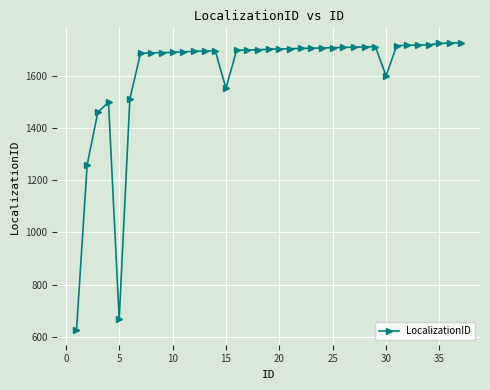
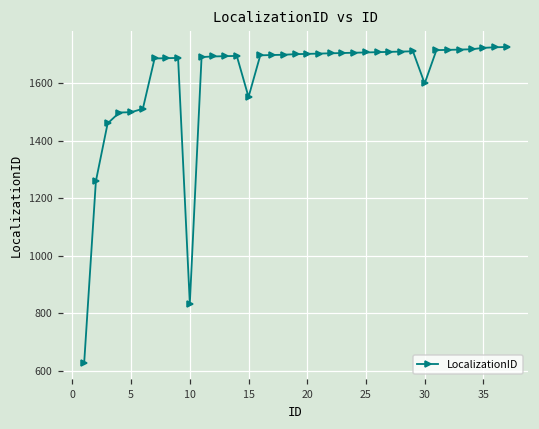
  {
-   "5": 670,
-   "10": 1690,
+   "5": 1500,
+   "10": 830,
    "15": 1550,
    "20": 1700,
    "25": 1710,
    "30": 1600,
    "35": 1720
  }
